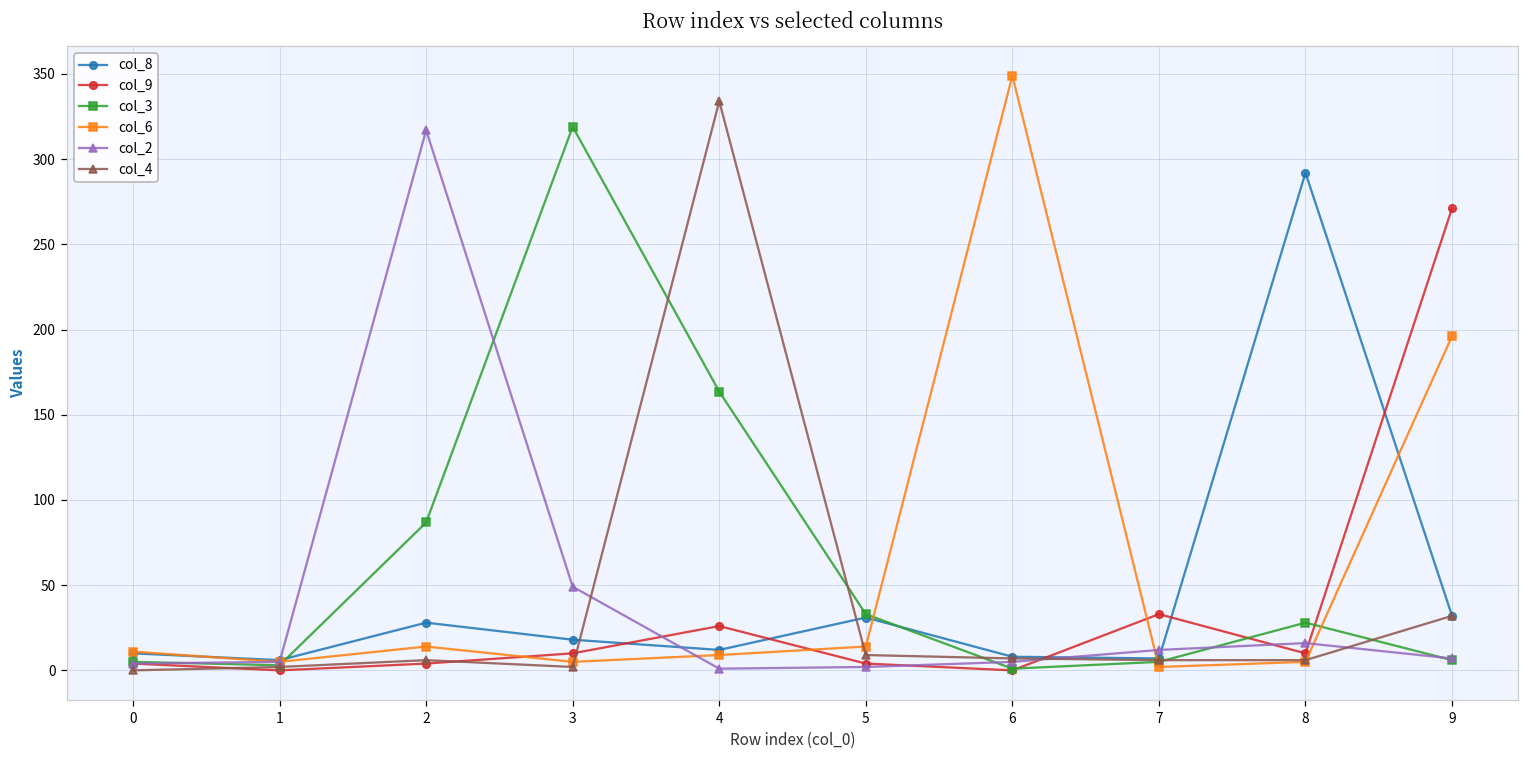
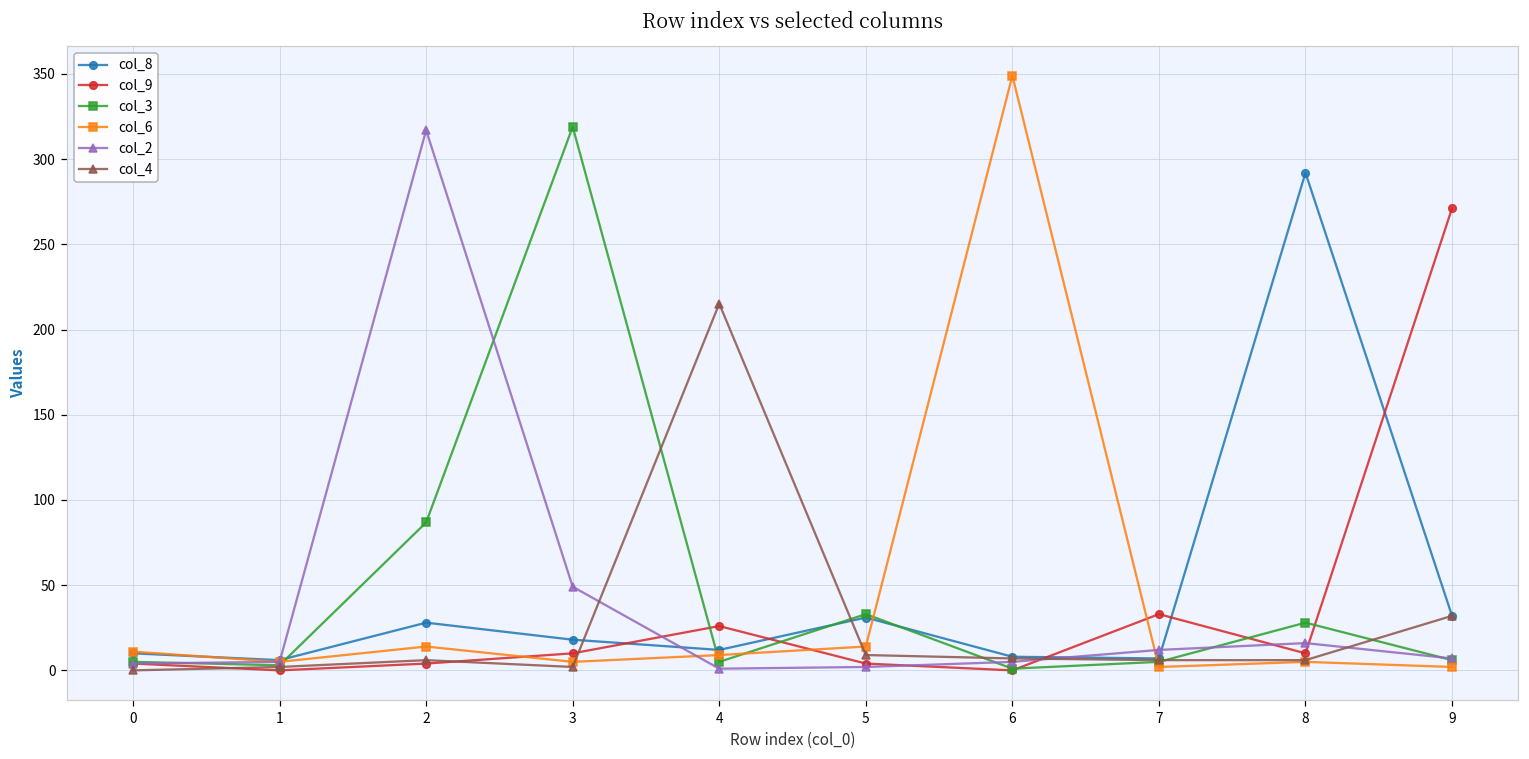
  {
    "col_8": {
      "2": 28,
      "3": 18,
      "4": 12,
      "5": 31,
      "8": 292
    },
    "col_9": {
      "1": 0,
      "2": 4,
      "3": 10,
      "4": 26,
      "5": 4,
      "7": 33,
      "8": 10,
      "9": 271
    },
    "col_3": {
      "2": 87,
      "3": 319,
-     "4": 164,
+     "4": 5,
      "5": 33,
      "8": 28
    },
    "col_6": {
      "2": 14,
      "3": 5,
      "4": 9,
      "5": 14,
      "6": 349,
      "7": 2,
-     "9": 196
+     "9": 2
    },
    "col_2": {
      "2": 317,
      "3": 49,
      "4": 1,
      "5": 2,
      "6": 5,
      "7": 12,
      "8": 16
    },
    "col_4": {
      "0": 0,
      "2": 6,
      "3": 2,
-     "4": 334,
+     "4": 215,
      "5": 9
    }
  }
